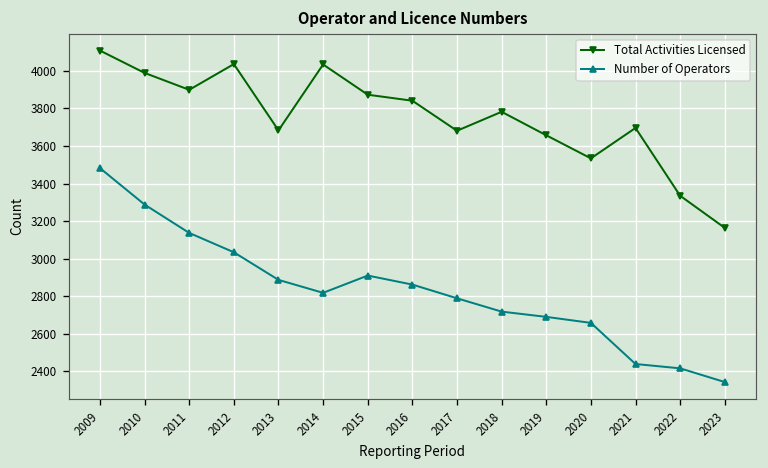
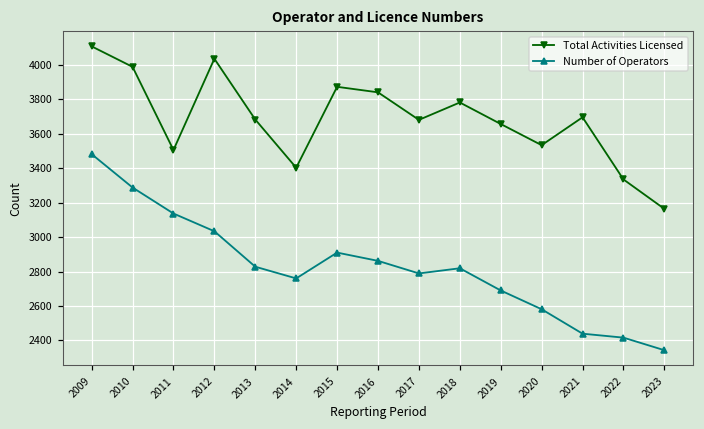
  {
    "Total Activities Licensed": {
      "2009": 4110,
      "2010": 3990,
-     "2011": 3900,
+     "2011": 3510,
      "2012": 4040,
      "2013": 3680,
-     "2014": 4030,
+     "2014": 3400,
      "2015": 3870,
      "2016": 3840,
      "2017": 3680,
      "2018": 3780,
      "2019": 3660,
      "2020": 3530,
      "2021": 3700,
      "2022": 3340,
      "2023": 3160
    },
    "Number of Operators": {
      "2009": 3480,
      "2010": 3290,
      "2011": 3140,
      "2012": 3030,
-     "2013": 2890,
-     "2014": 2820,
+     "2013": 2830,
+     "2014": 2760,
      "2015": 2910,
      "2016": 2860,
      "2017": 2790,
-     "2018": 2720,
+     "2018": 2820,
      "2019": 2690,
-     "2020": 2660,
+     "2020": 2580,
      "2021": 2440,
      "2022": 2420,
      "2023": 2340
    }
  }
